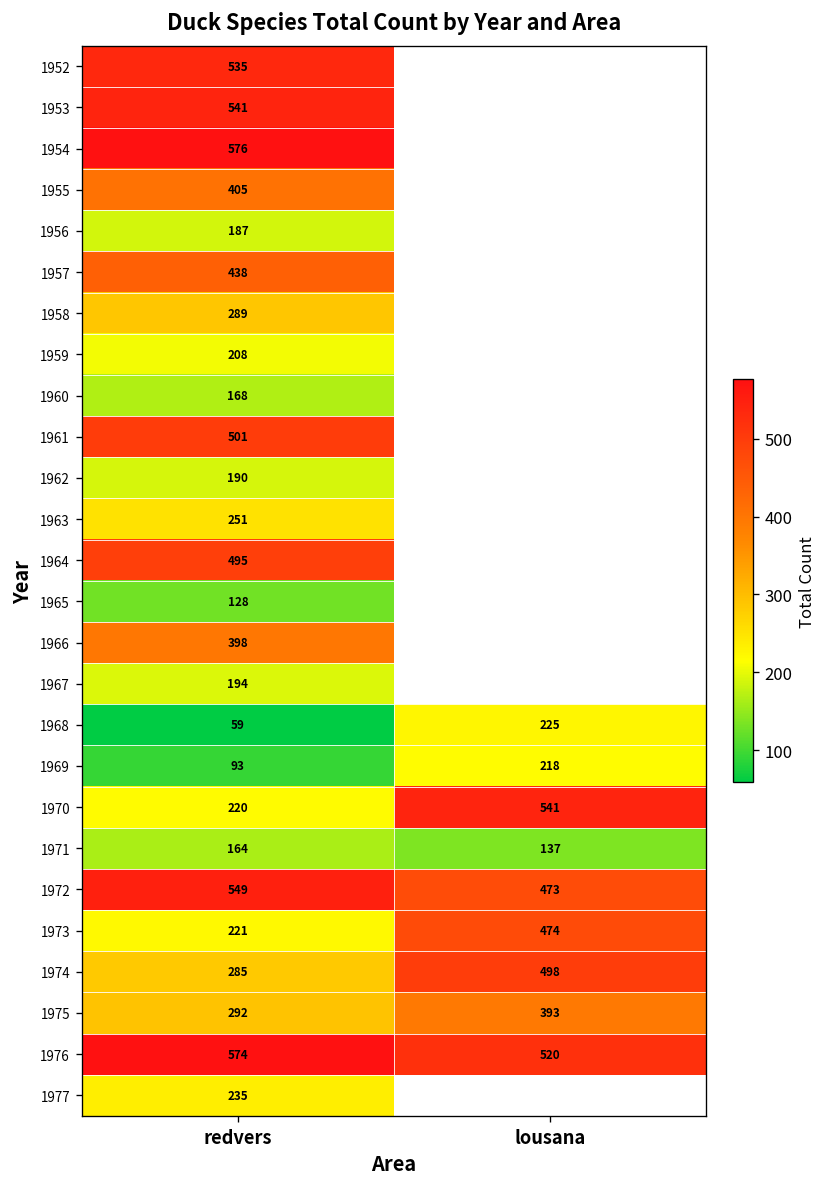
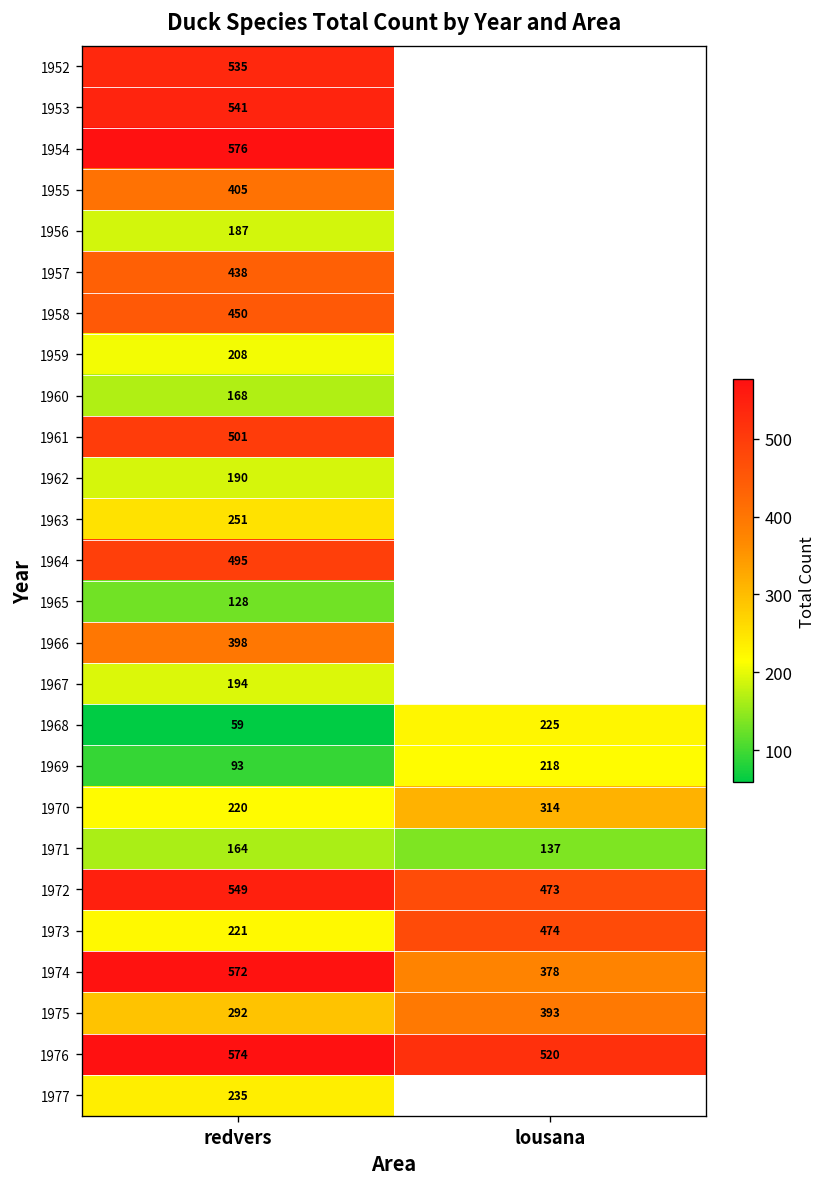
  {
    "1952": {
      "redvers": 535
    },
    "1953": {
      "redvers": 541
    },
    "1954": {
      "redvers": 576
    },
    "1955": {
      "redvers": 405
    },
    "1956": {
      "redvers": 187
    },
    "1957": {
      "redvers": 438
    },
    "1958": {
-     "redvers": 289
+     "redvers": 450
    },
    "1959": {
      "redvers": 208
    },
    "1960": {
      "redvers": 168
    },
    "1961": {
      "redvers": 501
    },
    "1962": {
      "redvers": 190
    },
    "1963": {
      "redvers": 251
    },
    "1964": {
      "redvers": 495
    },
    "1965": {
      "redvers": 128
    },
    "1966": {
      "redvers": 398
    },
    "1967": {
      "redvers": 194
    },
    "1968": {
      "redvers": 59,
      "lousana": 225
    },
    "1969": {
      "redvers": 93,
      "lousana": 218
    },
    "1970": {
      "redvers": 220,
-     "lousana": 541
+     "lousana": 314
    },
    "1971": {
      "redvers": 164,
      "lousana": 137
    },
    "1972": {
      "redvers": 549,
      "lousana": 473
    },
    "1973": {
      "redvers": 221,
      "lousana": 474
    },
    "1974": {
-     "redvers": 285,
-     "lousana": 498
+     "redvers": 572,
+     "lousana": 378
    },
    "1975": {
      "redvers": 292,
      "lousana": 393
    },
    "1976": {
      "redvers": 574,
      "lousana": 520
    },
    "1977": {
      "redvers": 235
    }
  }
